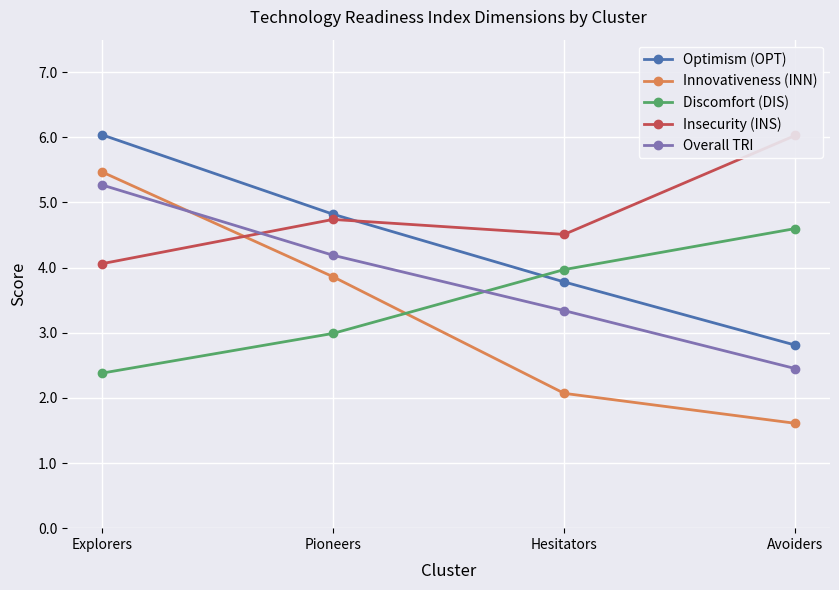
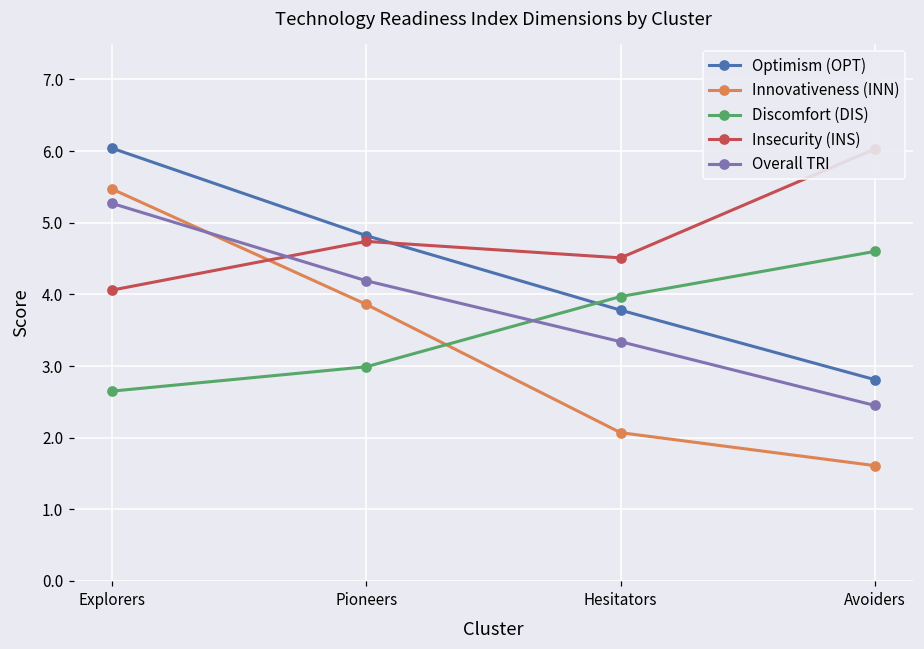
  {
    "Discomfort (DIS)": {
-     "Explorers": 2.4,
+     "Explorers": 2.7,
      "Pioneers": 3.0,
      "Hesitators": 4.0,
      "Avoiders": 4.6
    }
  }
